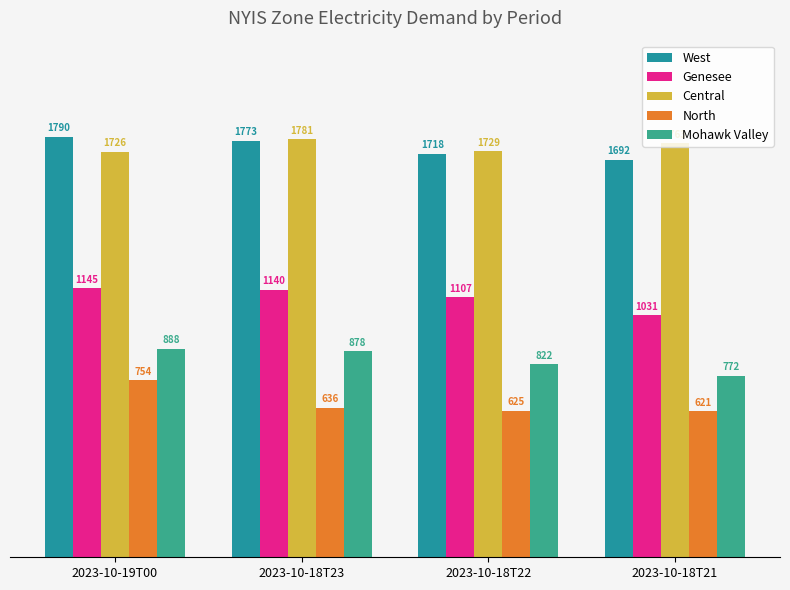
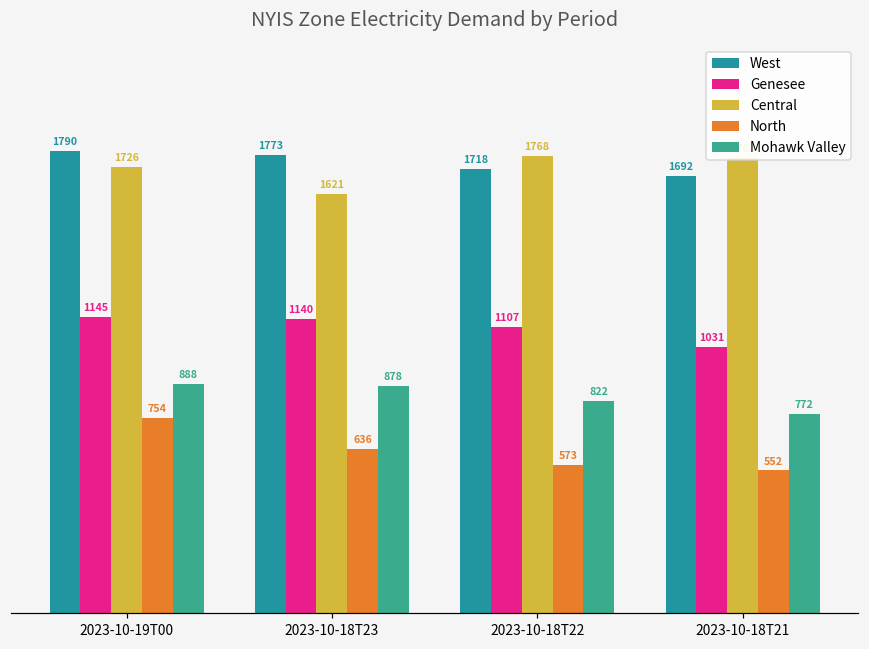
  {
    "Genesee": {
      "2023-10-19T00": 1145,
      "2023-10-18T23": 1140,
      "2023-10-18T22": 1107,
      "2023-10-18T21": 1031
    },
    "Central": {
      "2023-10-19T00": 1726,
-     "2023-10-18T23": 1781,
-     "2023-10-18T22": 1729
+     "2023-10-18T23": 1621,
+     "2023-10-18T22": 1768
    },
    "North": {
      "2023-10-19T00": 754,
      "2023-10-18T23": 636,
-     "2023-10-18T22": 625,
-     "2023-10-18T21": 621
+     "2023-10-18T22": 573,
+     "2023-10-18T21": 552
    }
  }
